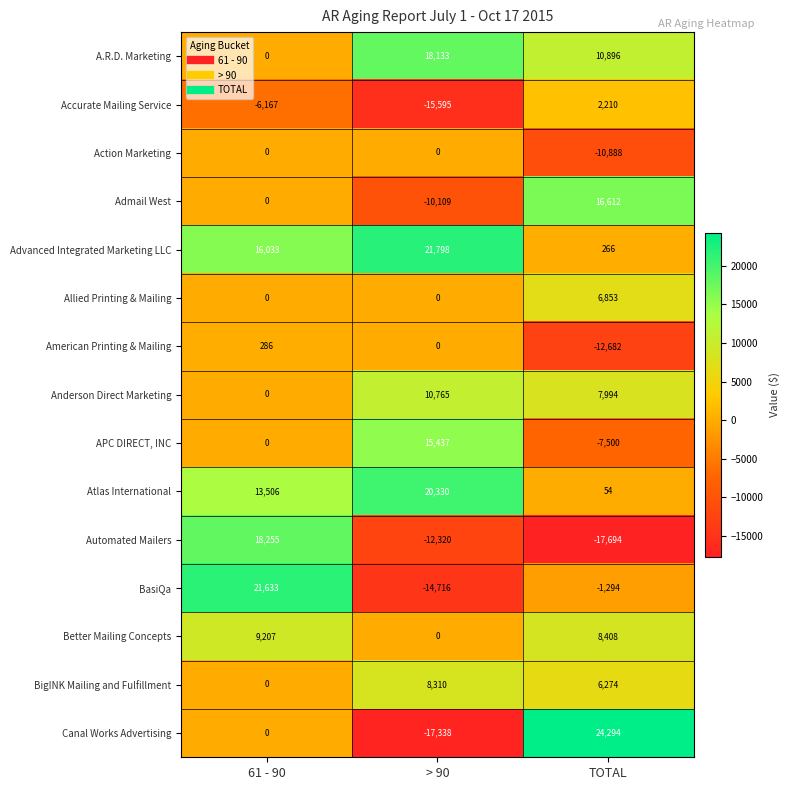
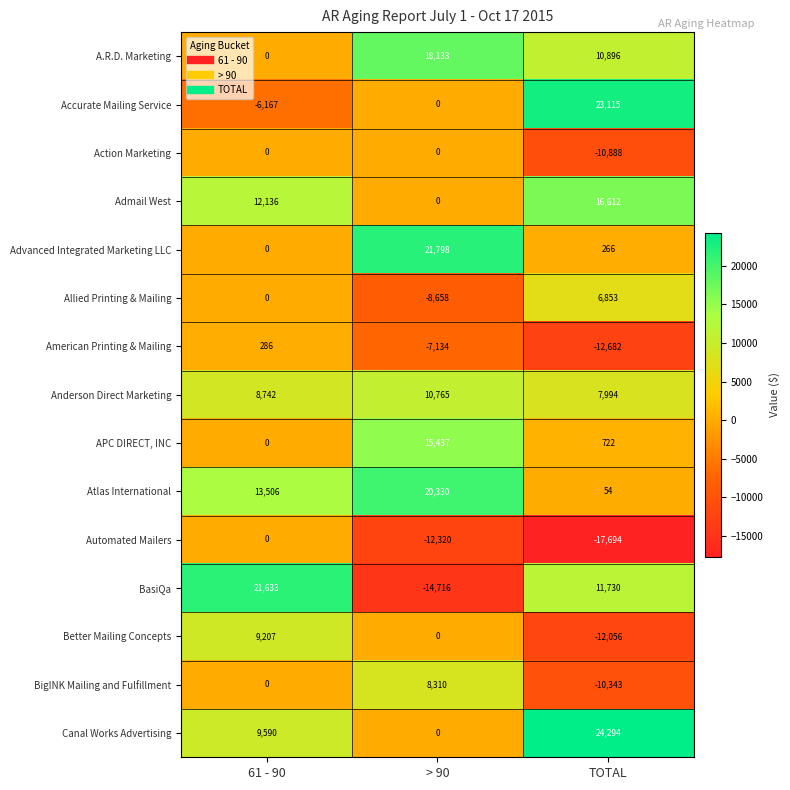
  {
    "A.R.D. Marketing": {
      "61 - 90": "0",
      "> 90": "18,133",
      "TOTAL": "10,896"
    },
    "Accurate Mailing Service": {
      "61 - 90": "-6,167",
-     "> 90": "-15,595",
-     "TOTAL": "2,210"
+     "> 90": "0",
+     "TOTAL": "23,115"
    },
    "Action Marketing": {
      "61 - 90": "0",
      "> 90": "0",
      "TOTAL": "-10,888"
    },
    "Admail West": {
-     "61 - 90": "0",
-     "> 90": "-10,109",
+     "61 - 90": "12,136",
+     "> 90": "0",
      "TOTAL": "16,612"
    },
    "Advanced Integrated Marketing LLC": {
-     "61 - 90": "16,033",
+     "61 - 90": "0",
      "> 90": "21,798",
      "TOTAL": "266"
    },
    "Allied Printing & Mailing": {
      "61 - 90": "0",
-     "> 90": "0",
+     "> 90": "-8,658",
      "TOTAL": "6,853"
    },
    "American Printing & Mailing": {
      "61 - 90": "286",
-     "> 90": "0",
+     "> 90": "-7,134",
      "TOTAL": "-12,682"
    },
    "Anderson Direct Marketing": {
-     "61 - 90": "0",
+     "61 - 90": "8,742",
      "> 90": "10,765",
      "TOTAL": "7,994"
    },
    "APC DIRECT, INC": {
      "61 - 90": "0",
      "> 90": "15,437",
-     "TOTAL": "-7,500"
+     "TOTAL": "722"
    },
    "Atlas International": {
      "61 - 90": "13,506",
      "> 90": "20,330",
      "TOTAL": "54"
    },
    "Automated Mailers": {
-     "61 - 90": "18,255",
+     "61 - 90": "0",
      "> 90": "-12,320",
      "TOTAL": "-17,694"
    },
    "BasiQa": {
      "61 - 90": "21,633",
      "> 90": "-14,716",
-     "TOTAL": "-1,294"
+     "TOTAL": "11,730"
    },
    "Better Mailing Concepts": {
      "61 - 90": "9,207",
      "> 90": "0",
-     "TOTAL": "8,408"
+     "TOTAL": "-12,056"
    },
    "BigINK Mailing and Fulfillment": {
      "61 - 90": "0",
      "> 90": "8,310",
-     "TOTAL": "6,274"
+     "TOTAL": "-10,343"
    },
    "Canal Works Advertising": {
-     "61 - 90": "0",
-     "> 90": "-17,338",
+     "61 - 90": "9,590",
+     "> 90": "0",
      "TOTAL": "24,294"
    }
  }
